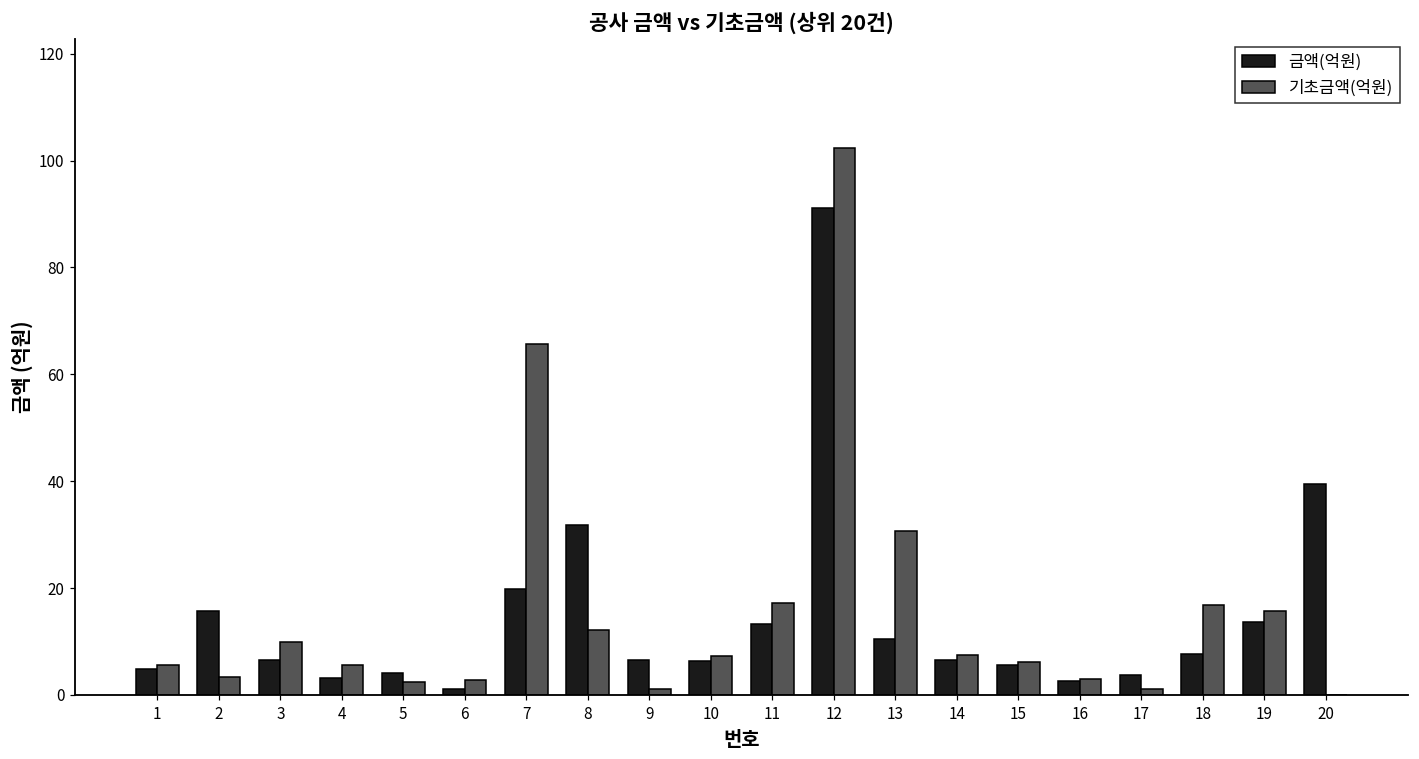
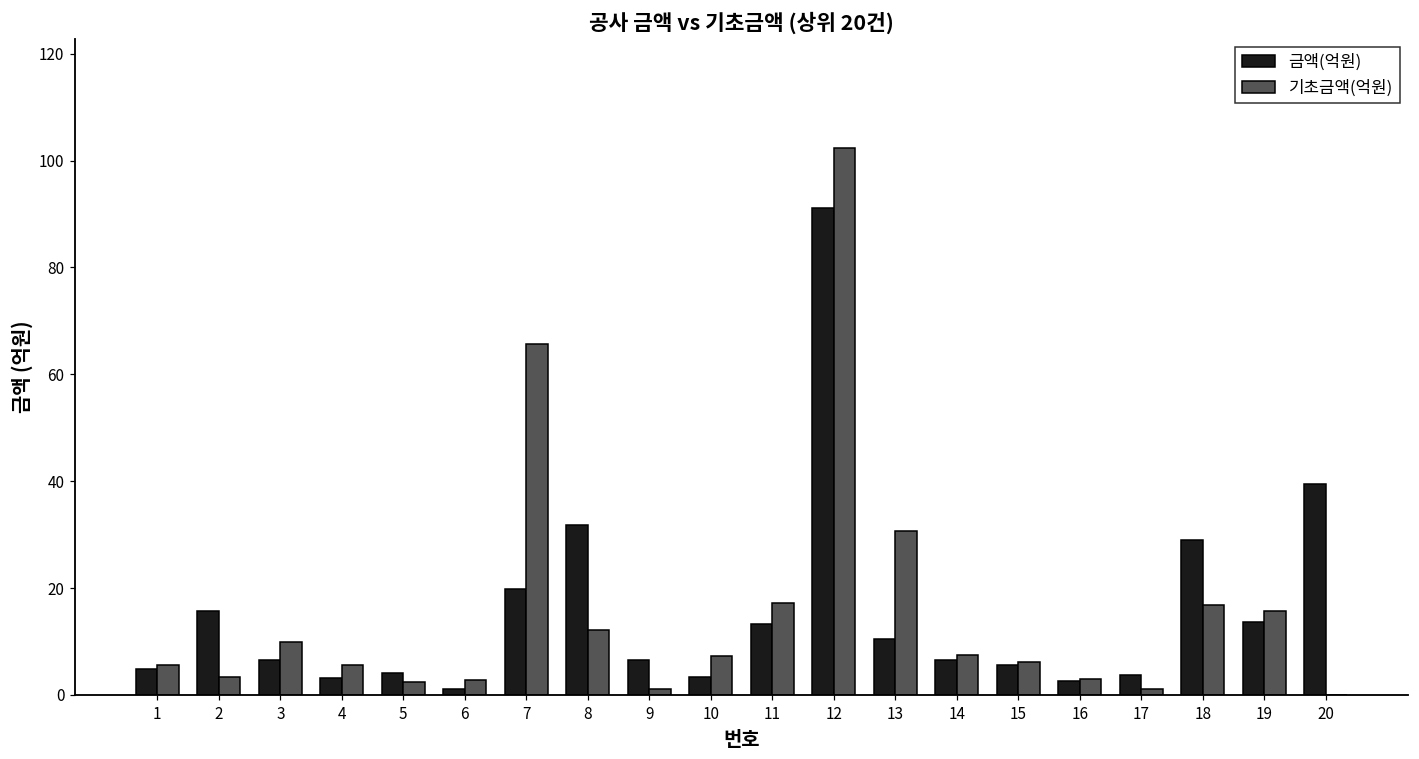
  {
    "금액(억원)": {
      "1": 5,
      "2": 16,
      "3": 7,
      "4": 3,
      "5": 4,
      "6": 1,
      "7": 20,
      "8": 32,
      "9": 7,
-     "10": 6,
+     "10": 3,
      "11": 13,
      "12": 91,
      "13": 10,
      "14": 7,
      "15": 6,
      "16": 3,
      "17": 4,
-     "18": 8,
+     "18": 29,
      "19": 14,
      "20": 39
    },
    "기초금액(억원)": {
      "1": 6,
      "2": 3,
      "3": 10,
      "4": 6,
      "5": 2,
      "6": 3,
      "7": 66,
      "8": 12,
      "9": 1,
      "10": 7,
      "11": 17,
      "12": 102,
      "13": 31,
      "14": 8,
      "15": 6,
      "16": 3,
      "17": 1,
      "18": 17,
      "19": 16,
      "20": 0
    }
  }
